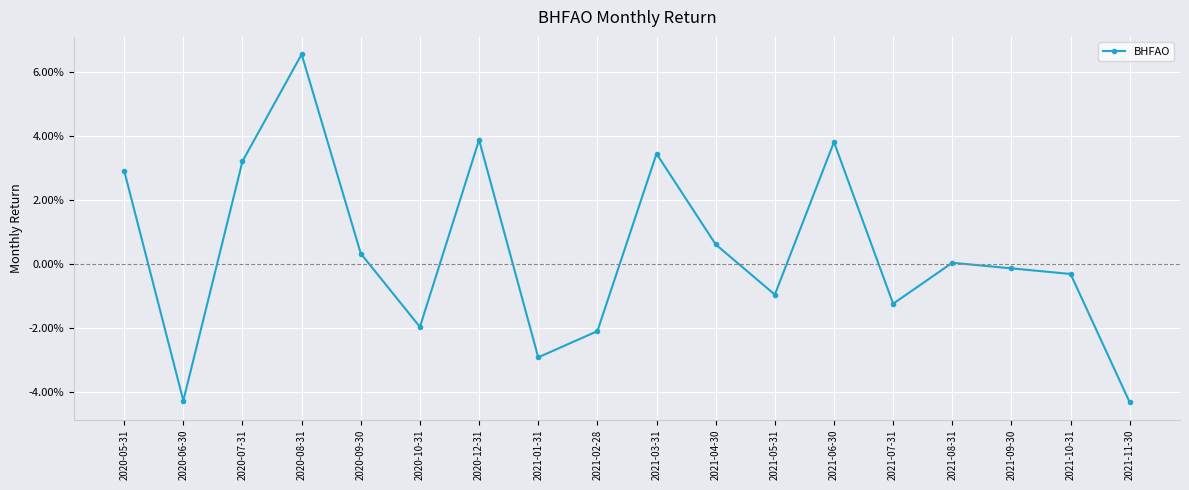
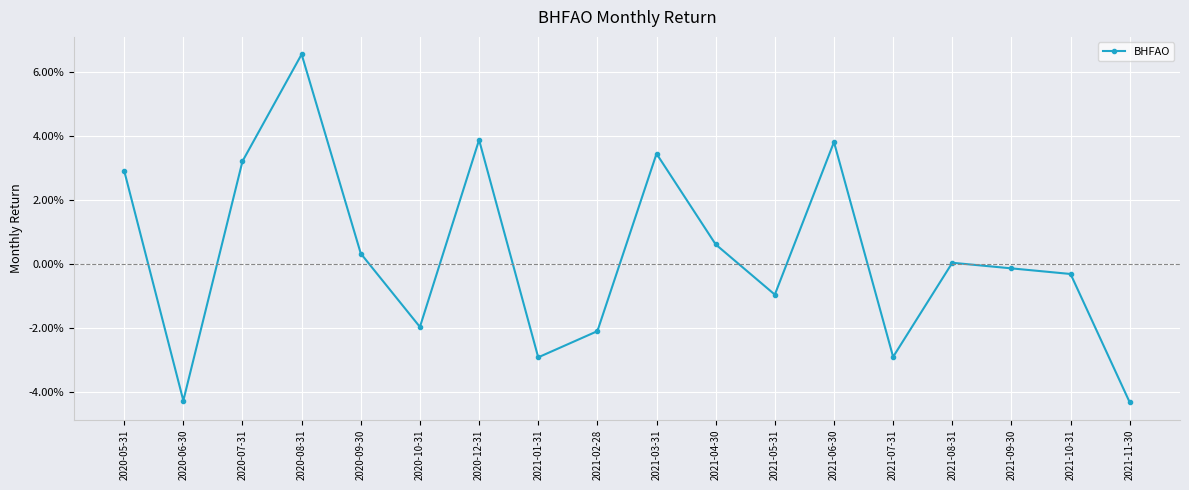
  {
    "2020-05-31": "2.9%",
    "2020-06-30": "-4.3%",
    "2020-07-31": "3.2%",
    "2020-08-31": "6.6%",
    "2020-09-30": "0.3%",
    "2020-10-31": "-2.0%",
    "2020-12-31": "3.9%",
    "2021-01-31": "-2.9%",
    "2021-02-28": "-2.1%",
    "2021-03-31": "3.4%",
    "2021-04-30": "0.6%",
    "2021-05-31": "-1.0%",
    "2021-06-30": "3.8%",
-   "2021-07-31": "-1.2%",
+   "2021-07-31": "-2.9%",
    "2021-08-31": "0.0%",
    "2021-09-30": "-0.1%",
    "2021-10-31": "-0.3%",
    "2021-11-30": "-4.3%"
  }
